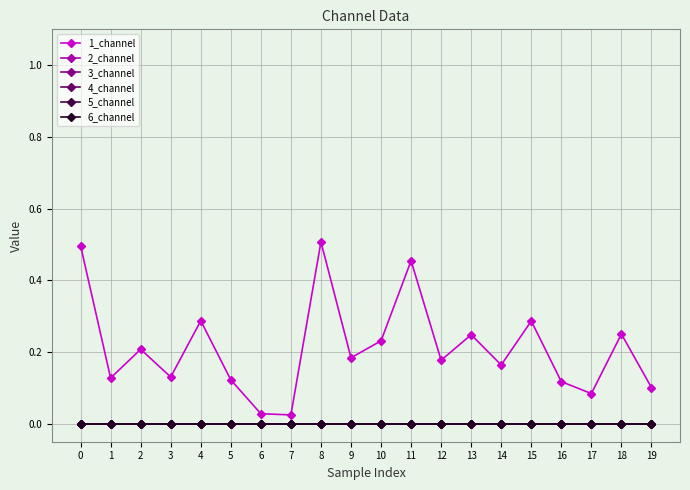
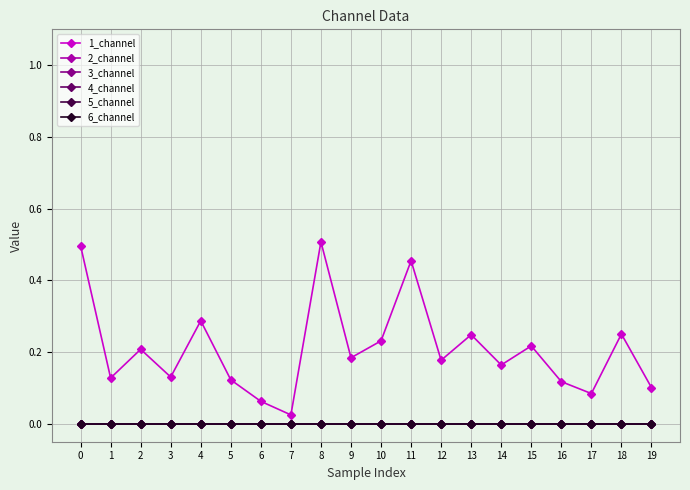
  {
    "1_channel": {
      "0": 0.50,
      "1": 0.13,
      "2": 0.21,
      "3": 0.13,
      "4": 0.29,
      "5": 0.12,
-     "6": 0.03,
+     "6": 0.06,
      "7": 0.02,
      "8": 0.51,
      "9": 0.18,
      "10": 0.23,
      "11": 0.45,
      "12": 0.18,
      "13": 0.25,
      "14": 0.16,
-     "15": 0.29,
+     "15": 0.22,
      "16": 0.12,
      "17": 0.08,
      "18": 0.25,
      "19": 0.10
    },
    "6_channel": {
      "0": 0.00,
      "1": 0.00,
      "2": 0.00,
      "3": 0.00,
      "4": 0.00,
      "5": 0.00,
      "6": 0.00,
      "7": 0.00,
      "8": 0.00,
      "9": 0.00,
      "10": 0.00,
      "11": 0.00,
      "12": 0.00,
      "13": 0.00,
      "14": 0.00,
      "15": 0.00,
      "16": 0.00,
      "17": 0.00,
      "18": 0.00,
      "19": 0.00
    }
  }
